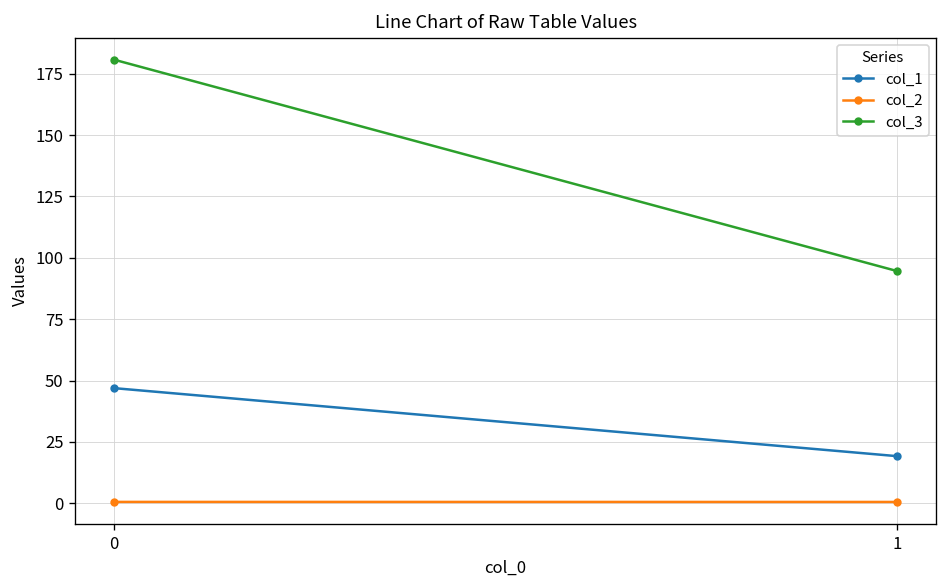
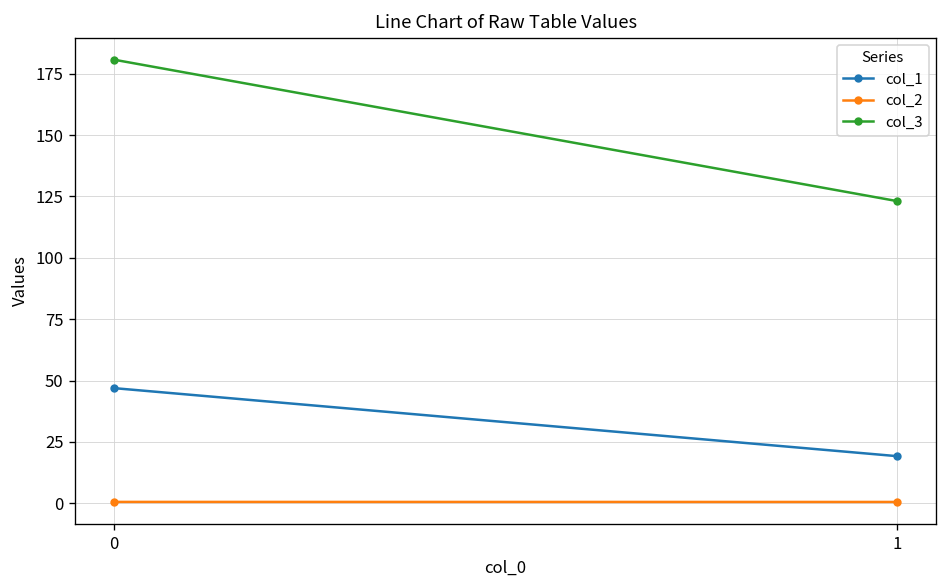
  {
    "col_1": {
      "0": 47,
      "1": 19
    },
    "col_2": {
      "0": 1,
      "1": 1
    },
    "col_3": {
      "0": 181,
-     "1": 95
+     "1": 123
    }
  }
